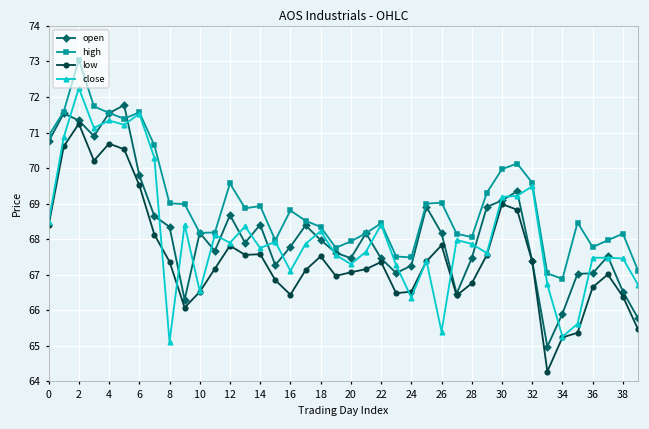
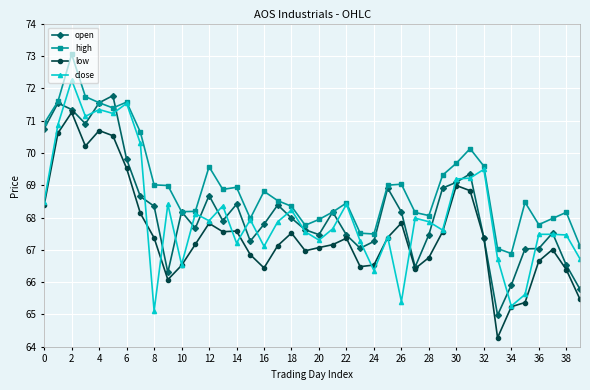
  {
    "high": {
      "0": 70.9,
      "8": 69.0,
      "12": 69.6,
      "14": 68.9,
      "16": 68.8,
      "18": 68.3,
      "20": 67.9,
      "24": 67.5,
      "26": 69.0,
      "28": 68.1,
-     "30": 70.0,
+     "30": 69.7,
      "32": 69.6,
      "34": 66.9,
      "36": 67.8,
      "38": 68.2
    },
    "close": {
      "0": 68.5,
      "4": 71.3,
      "8": 65.1,
      "12": 67.9,
-     "14": 67.8,
+     "14": 67.2,
      "16": 67.1,
      "18": 68.2,
      "20": 67.3,
      "24": 66.4,
      "26": 65.4,
      "28": 67.9,
      "30": 69.2,
      "32": 69.5,
      "36": 67.5,
      "38": 67.5
    }
  }
